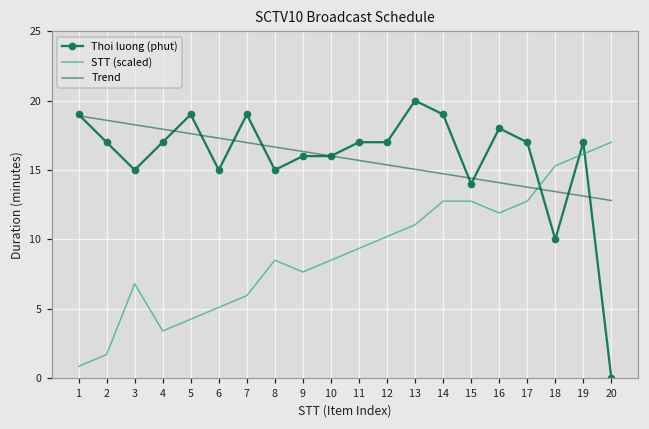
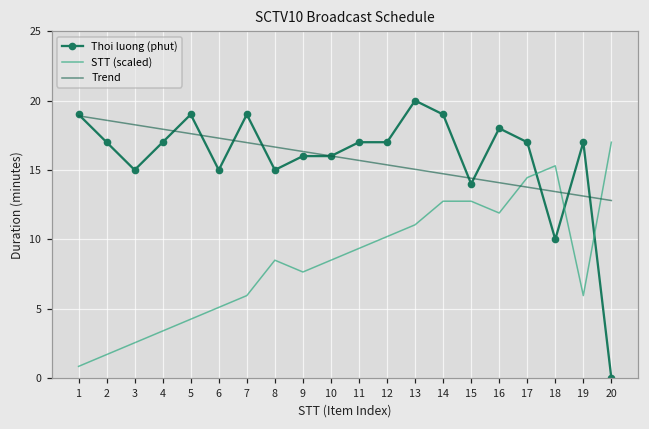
  {
    "STT (scaled)": {
      "1": 0.9,
      "2": 1.7,
-     "3": 6.8,
+     "3": 2.6,
      "4": 3.4,
      "5": 4.3,
      "6": 5.1,
      "7": 6.0,
      "8": 8.5,
      "9": 7.6,
      "10": 8.5,
      "11": 9.4,
      "12": 10.2,
      "13": 11.0,
      "14": 12.8,
      "15": 12.8,
      "16": 11.9,
-     "17": 12.8,
+     "17": 14.5,
      "18": 15.3,
-     "19": 16.2,
+     "19": 6.0,
      "20": 17.0
    }
  }
